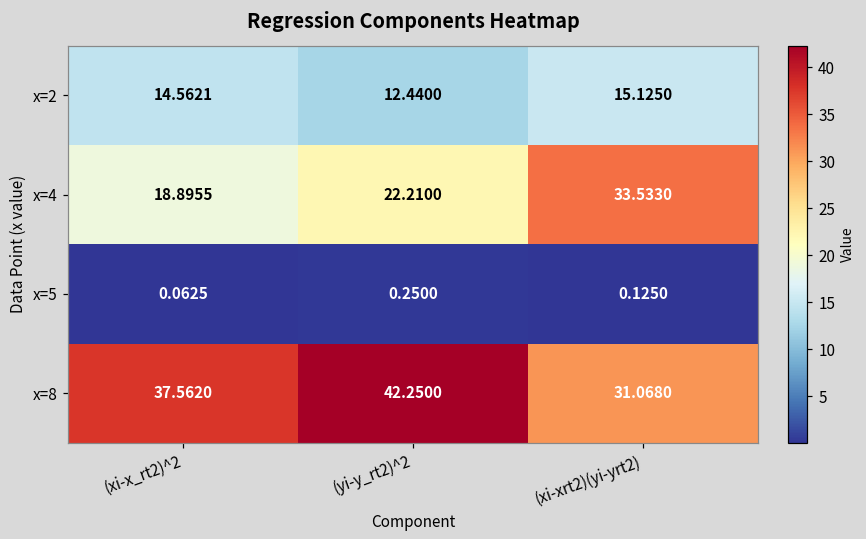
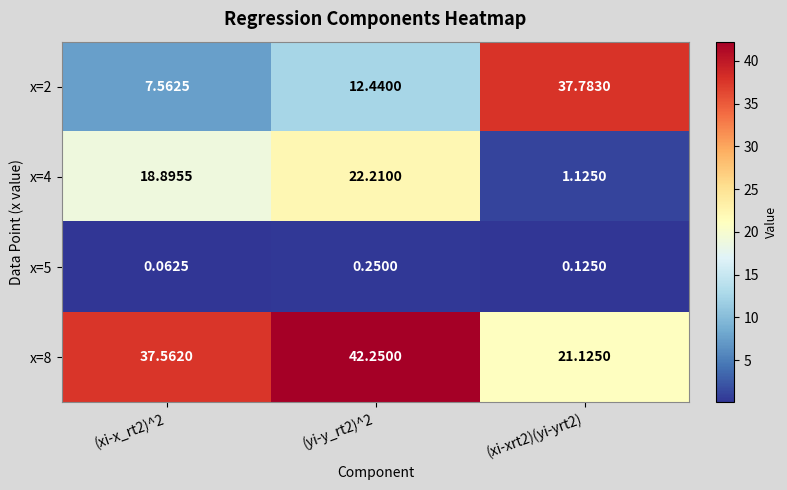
  {
    "x=2": {
-     "(xi-x_rt2)^2": 14.5621,
+     "(xi-x_rt2)^2": 7.5625,
      "(yi-y_rt2)^2": 12.4400,
-     "(xi-xrt2)(yi-yrt2)": 15.1250
+     "(xi-xrt2)(yi-yrt2)": 37.7830
    },
    "x=4": {
      "(xi-x_rt2)^2": 18.8955,
      "(yi-y_rt2)^2": 22.2100,
-     "(xi-xrt2)(yi-yrt2)": 33.5330
+     "(xi-xrt2)(yi-yrt2)": 1.1250
    },
    "x=5": {
      "(xi-x_rt2)^2": 0.0625,
      "(yi-y_rt2)^2": 0.2500,
      "(xi-xrt2)(yi-yrt2)": 0.1250
    },
    "x=8": {
      "(xi-x_rt2)^2": 37.5620,
      "(yi-y_rt2)^2": 42.2500,
-     "(xi-xrt2)(yi-yrt2)": 31.0680
+     "(xi-xrt2)(yi-yrt2)": 21.1250
    }
  }
